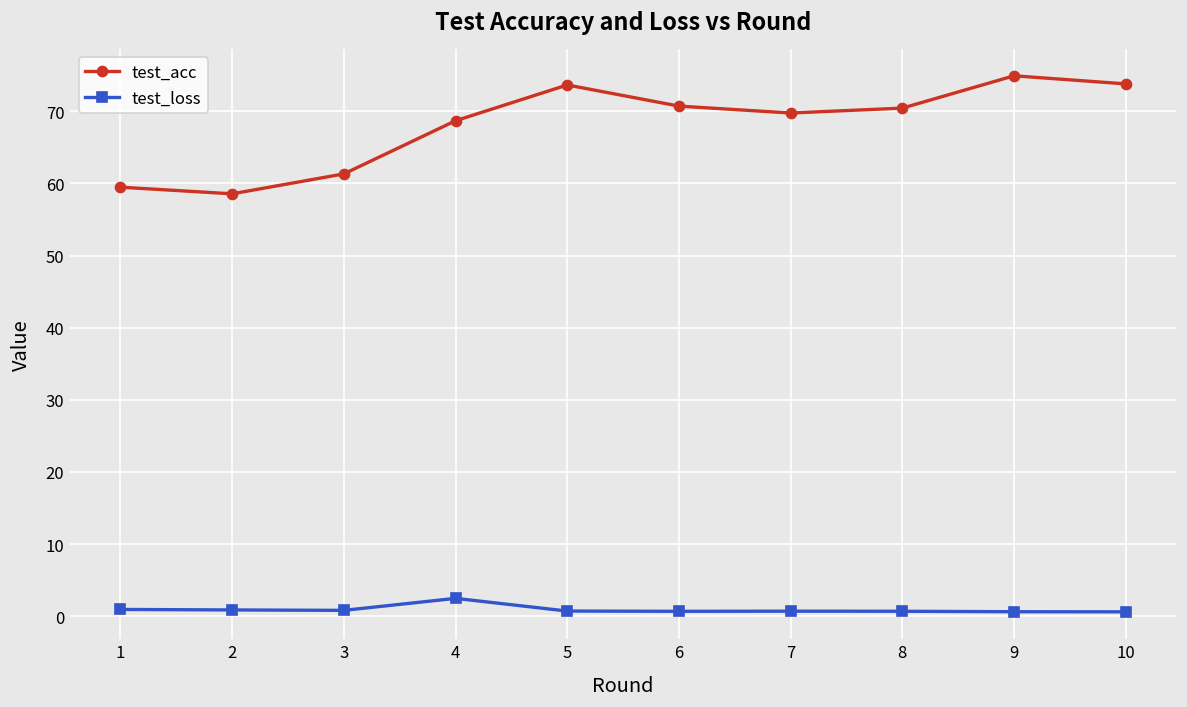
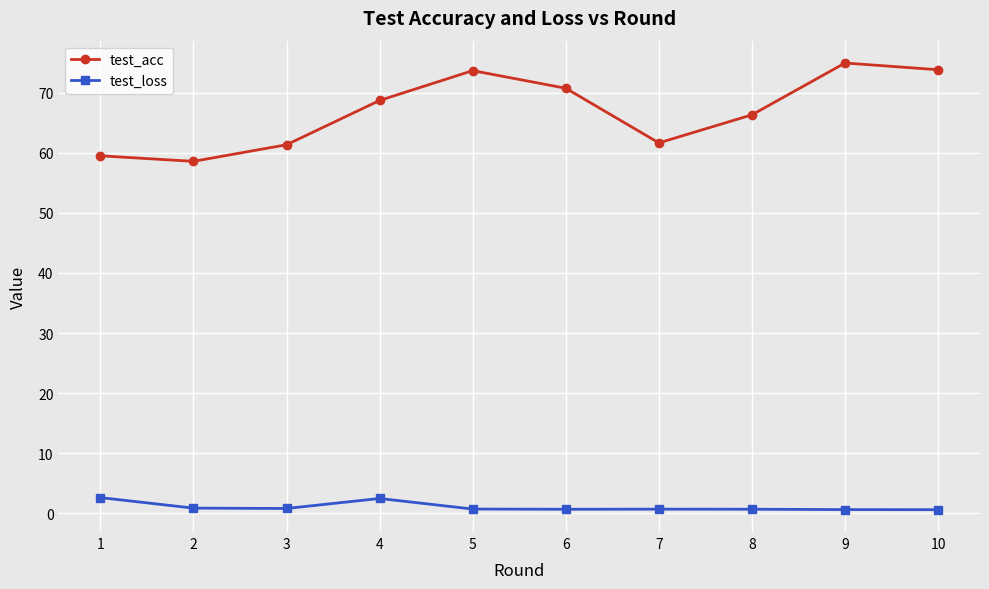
  {
    "test_acc": {
      "1": 59,
      "2": 59,
      "3": 61,
      "4": 69,
      "5": 74,
      "6": 71,
-     "7": 70,
-     "8": 70,
+     "7": 62,
+     "8": 66,
      "9": 75,
      "10": 74
    },
    "test_loss": {
-     "1": 1,
+     "1": 3,
      "2": 1,
      "3": 1,
      "4": 2,
      "5": 1,
      "6": 1,
      "7": 1,
      "8": 1,
      "9": 1,
      "10": 1
    }
  }
